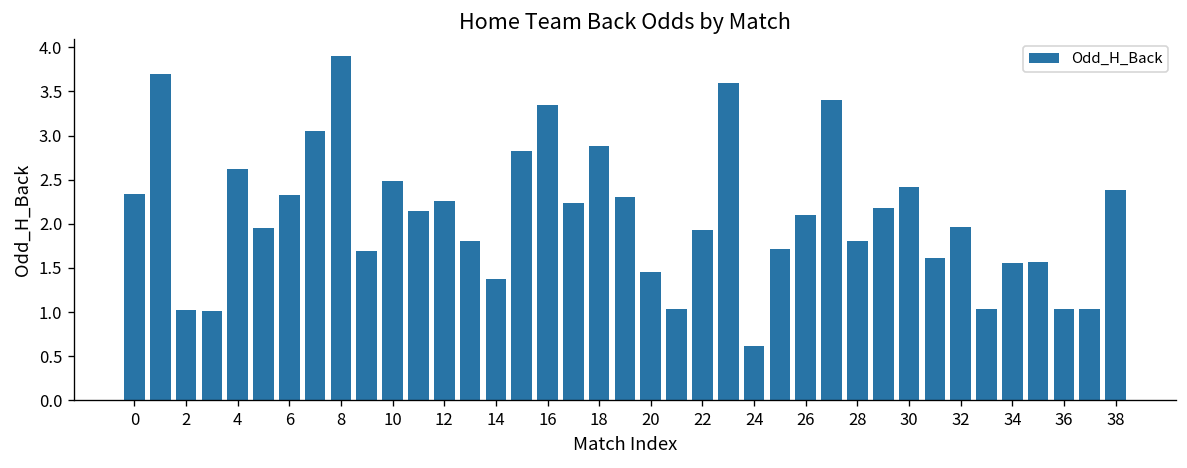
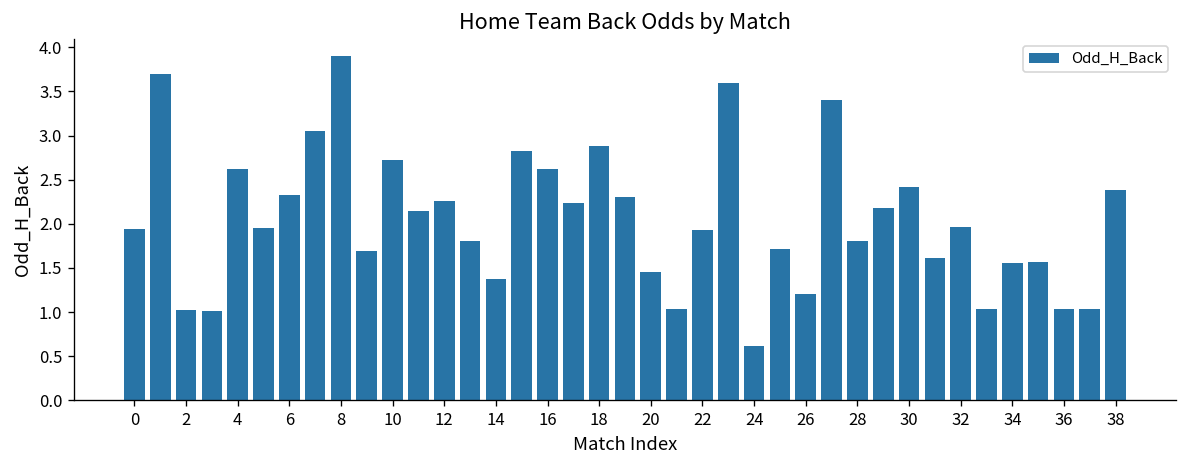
  {
-   "0": 2.3,
+   "0": 1.9,
    "2": 1.0,
    "4": 2.6,
    "6": 2.3,
    "8": 3.9,
-   "10": 2.5,
+   "10": 2.7,
    "12": 2.3,
    "14": 1.4,
-   "16": 3.4,
+   "16": 2.6,
    "18": 2.9,
    "20": 1.5,
    "22": 1.9,
    "24": 0.6,
-   "26": 2.1,
+   "26": 1.2,
    "28": 1.8,
    "30": 2.4,
    "32": 2.0,
    "34": 1.6,
    "36": 1.0,
    "38": 2.4
  }
